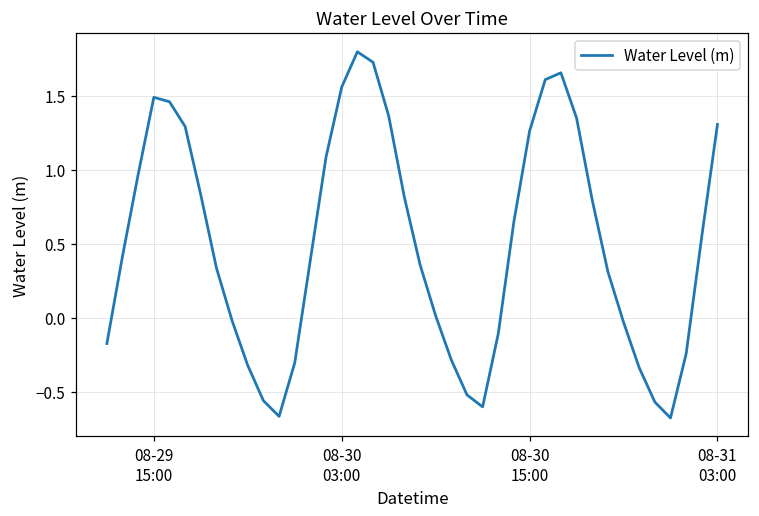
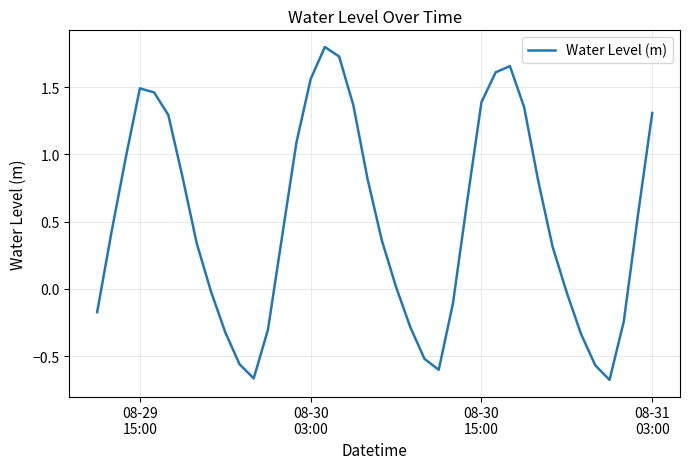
  {
    "08-29 15:00": 1.49,
    "08-30 03:00": 1.56,
-   "08-30 15:00": 1.26,
+   "08-30 15:00": 1.39,
    "08-31 03:00": 1.31
  }
